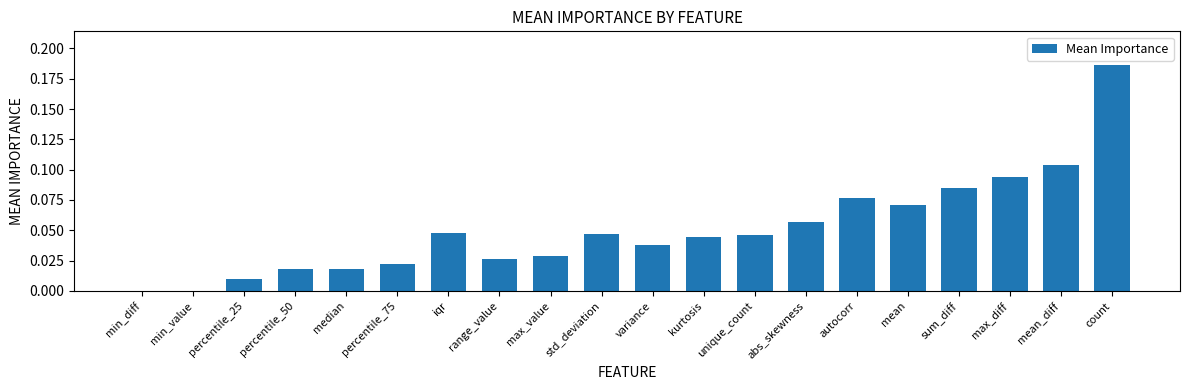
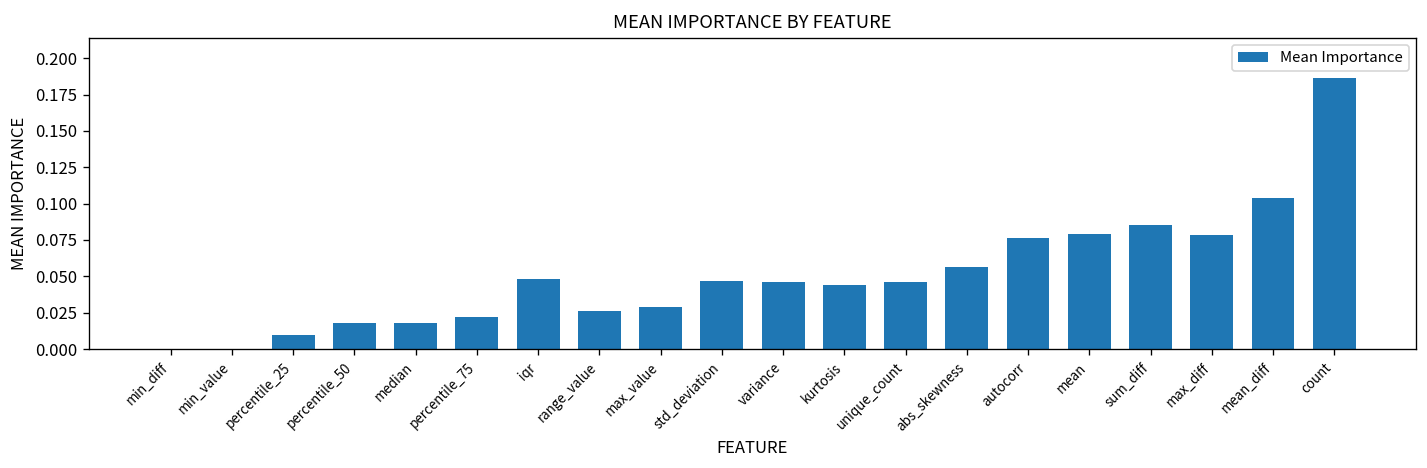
  {
    "min_diff": 0.000,
    "min_value": 0.000,
    "percentile_25": 0.010,
    "percentile_50": 0.018,
    "median": 0.018,
    "percentile_75": 0.022,
    "iqr": 0.048,
    "range_value": 0.026,
    "max_value": 0.029,
    "std_deviation": 0.047,
-   "variance": 0.038,
+   "variance": 0.046,
    "kurtosis": 0.044,
    "unique_count": 0.046,
    "abs_skewness": 0.057,
    "autocorr": 0.076,
-   "mean": 0.071,
+   "mean": 0.079,
    "sum_diff": 0.085,
-   "max_diff": 0.094,
+   "max_diff": 0.078,
    "mean_diff": 0.104,
    "count": 0.186
  }
